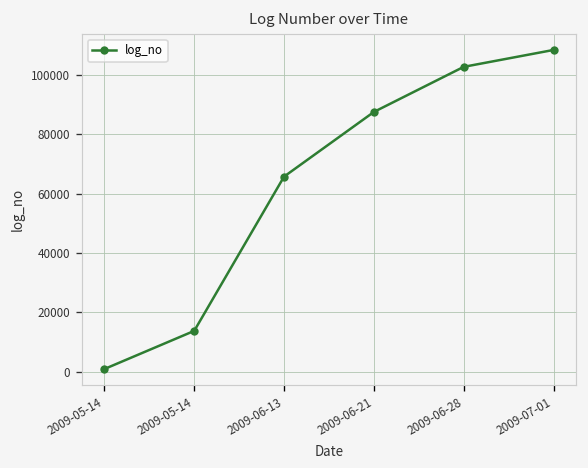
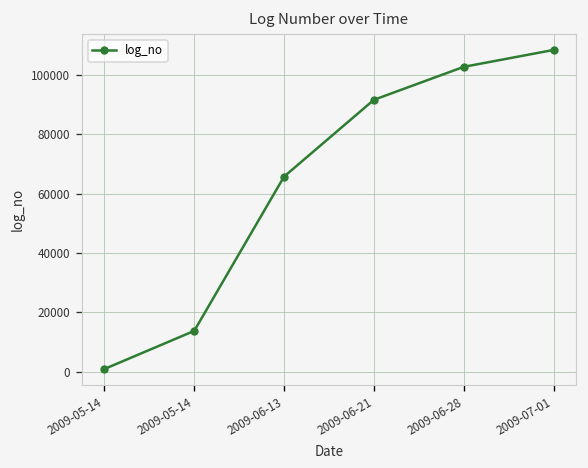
  {
    "2009-06-13": 66000,
-   "2009-06-21": 88000,
+   "2009-06-21": 92000,
    "2009-06-28": 103000,
    "2009-07-01": 108000
  }
